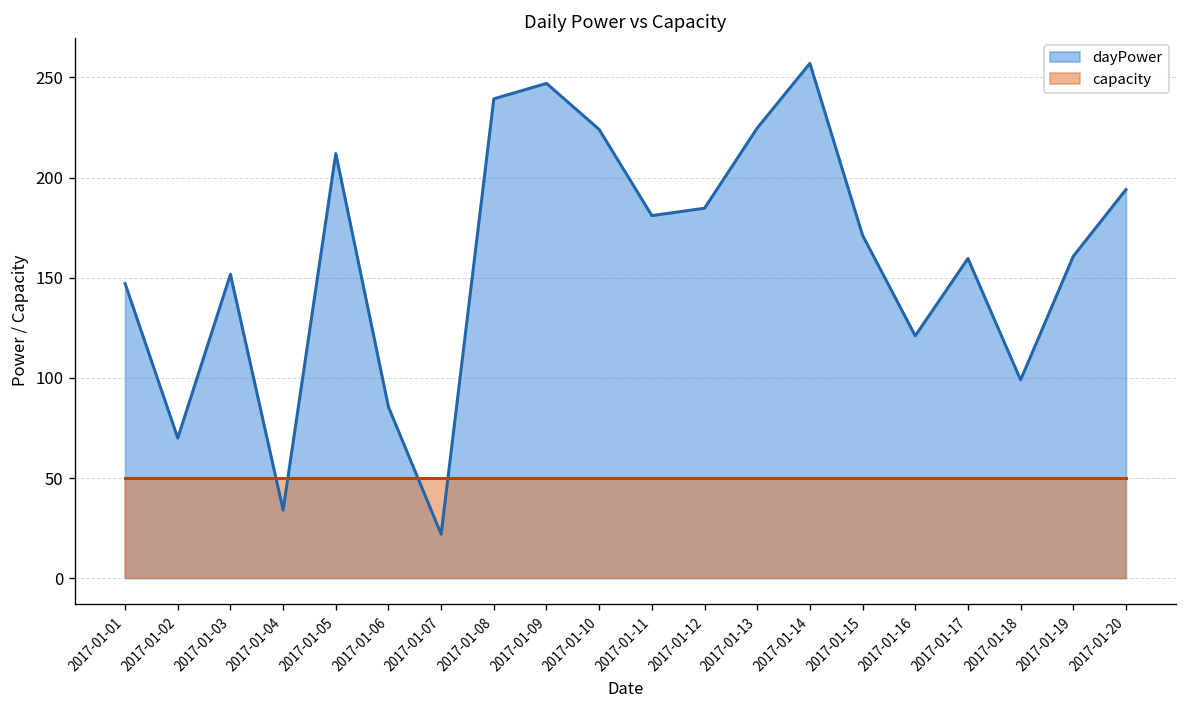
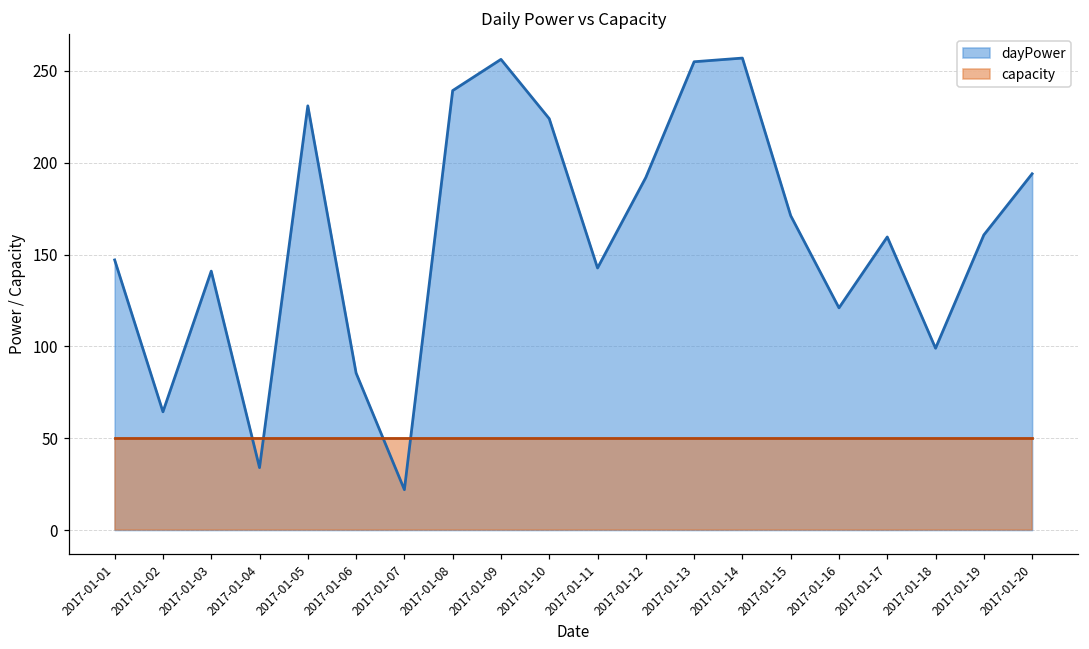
  {
    "dayPower": {
      "2017-01-01": 147,
-     "2017-01-02": 70,
-     "2017-01-03": 152,
+     "2017-01-02": 64,
+     "2017-01-03": 141,
      "2017-01-04": 34,
-     "2017-01-05": 212,
+     "2017-01-05": 231,
      "2017-01-06": 86,
      "2017-01-07": 22,
      "2017-01-08": 239,
-     "2017-01-09": 247,
+     "2017-01-09": 256,
      "2017-01-10": 224,
-     "2017-01-11": 181,
-     "2017-01-12": 185,
-     "2017-01-13": 225,
+     "2017-01-11": 143,
+     "2017-01-12": 192,
+     "2017-01-13": 255,
      "2017-01-14": 257,
      "2017-01-15": 171,
      "2017-01-16": 121,
      "2017-01-17": 160,
      "2017-01-18": 99,
      "2017-01-19": 161,
      "2017-01-20": 194
    },
    "capacity": {
      "2017-01-01": 50,
      "2017-01-02": 50,
      "2017-01-03": 50,
      "2017-01-04": 50,
      "2017-01-05": 50,
      "2017-01-06": 50,
      "2017-01-07": 50,
      "2017-01-08": 50,
      "2017-01-09": 50,
      "2017-01-10": 50,
      "2017-01-11": 50,
      "2017-01-12": 50,
      "2017-01-13": 50,
      "2017-01-14": 50,
      "2017-01-15": 50,
      "2017-01-16": 50,
      "2017-01-17": 50,
      "2017-01-18": 50,
      "2017-01-19": 50,
      "2017-01-20": 50
    }
  }
